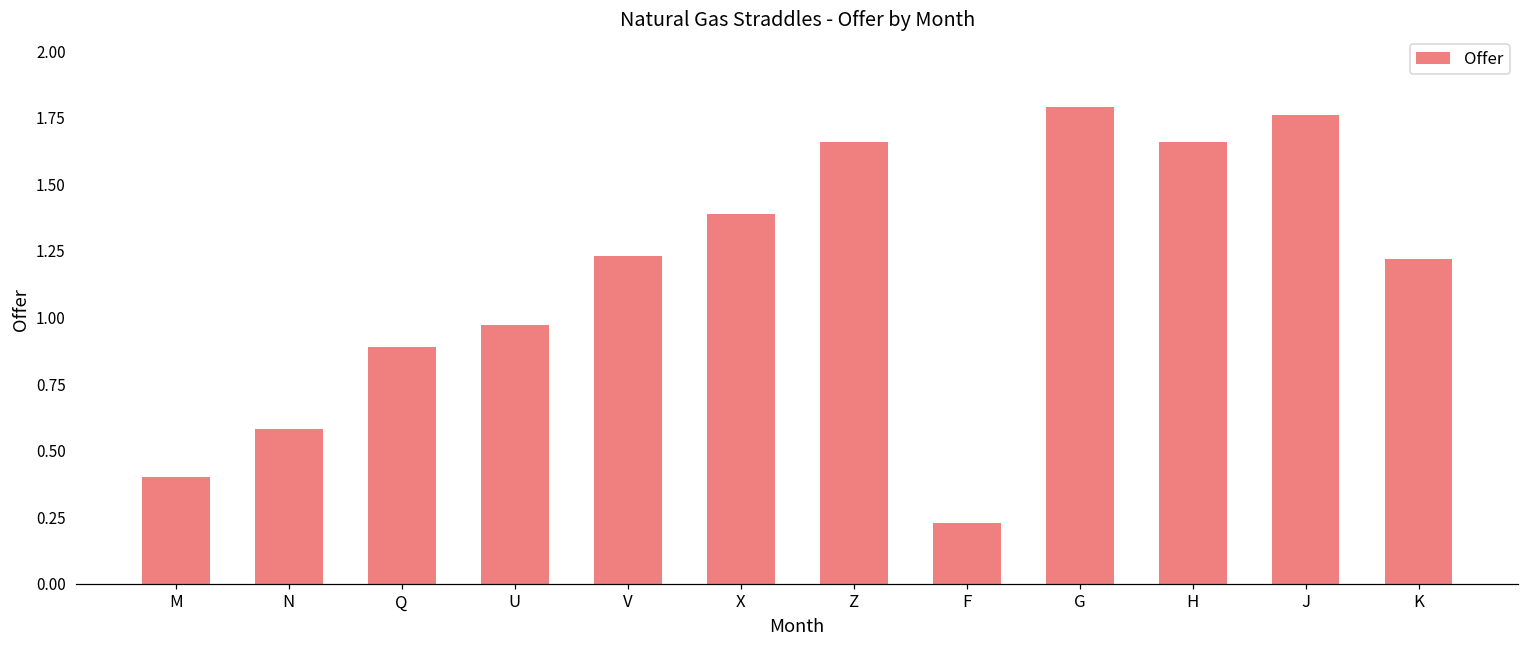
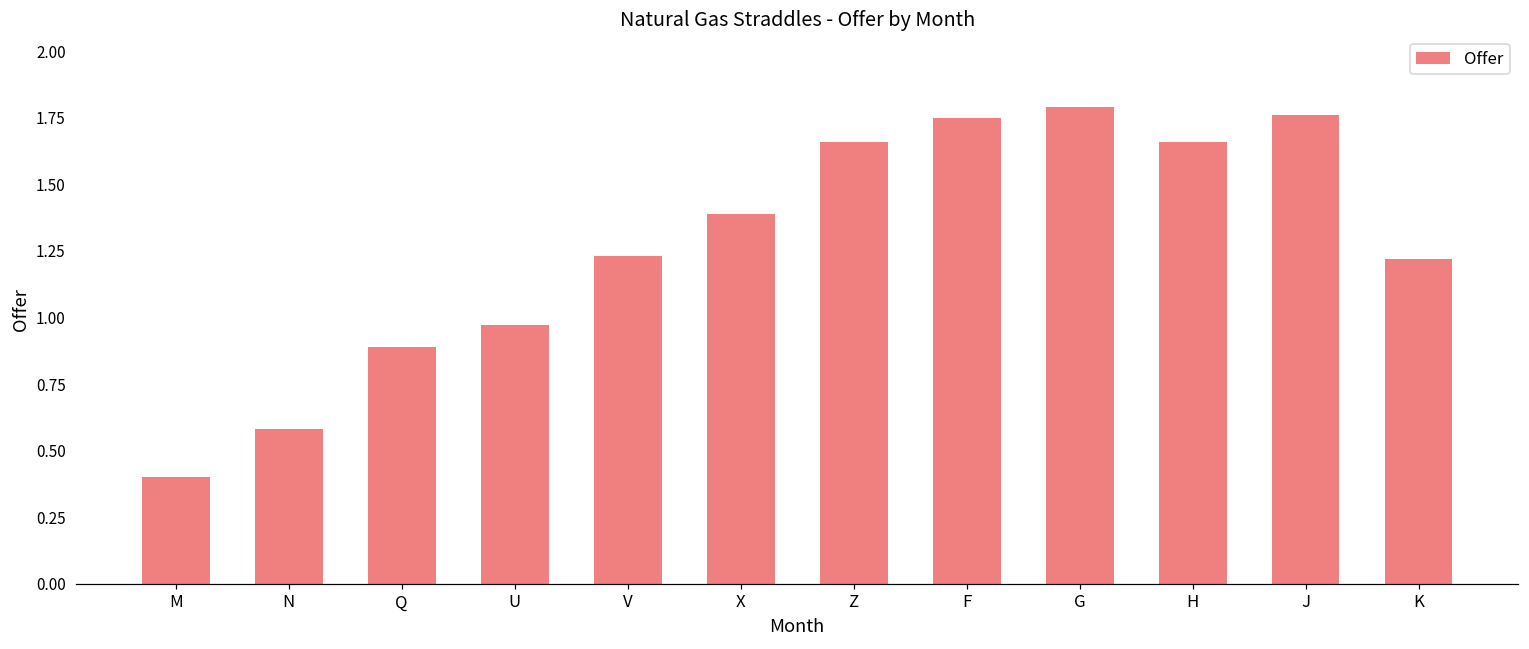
  {
    "M": 0.40,
    "N": 0.58,
    "Q": 0.89,
    "U": 0.97,
    "V": 1.23,
    "X": 1.39,
    "Z": 1.66,
-   "F": 0.23,
+   "F": 1.75,
    "G": 1.79,
    "H": 1.66,
    "J": 1.76,
    "K": 1.22
  }
